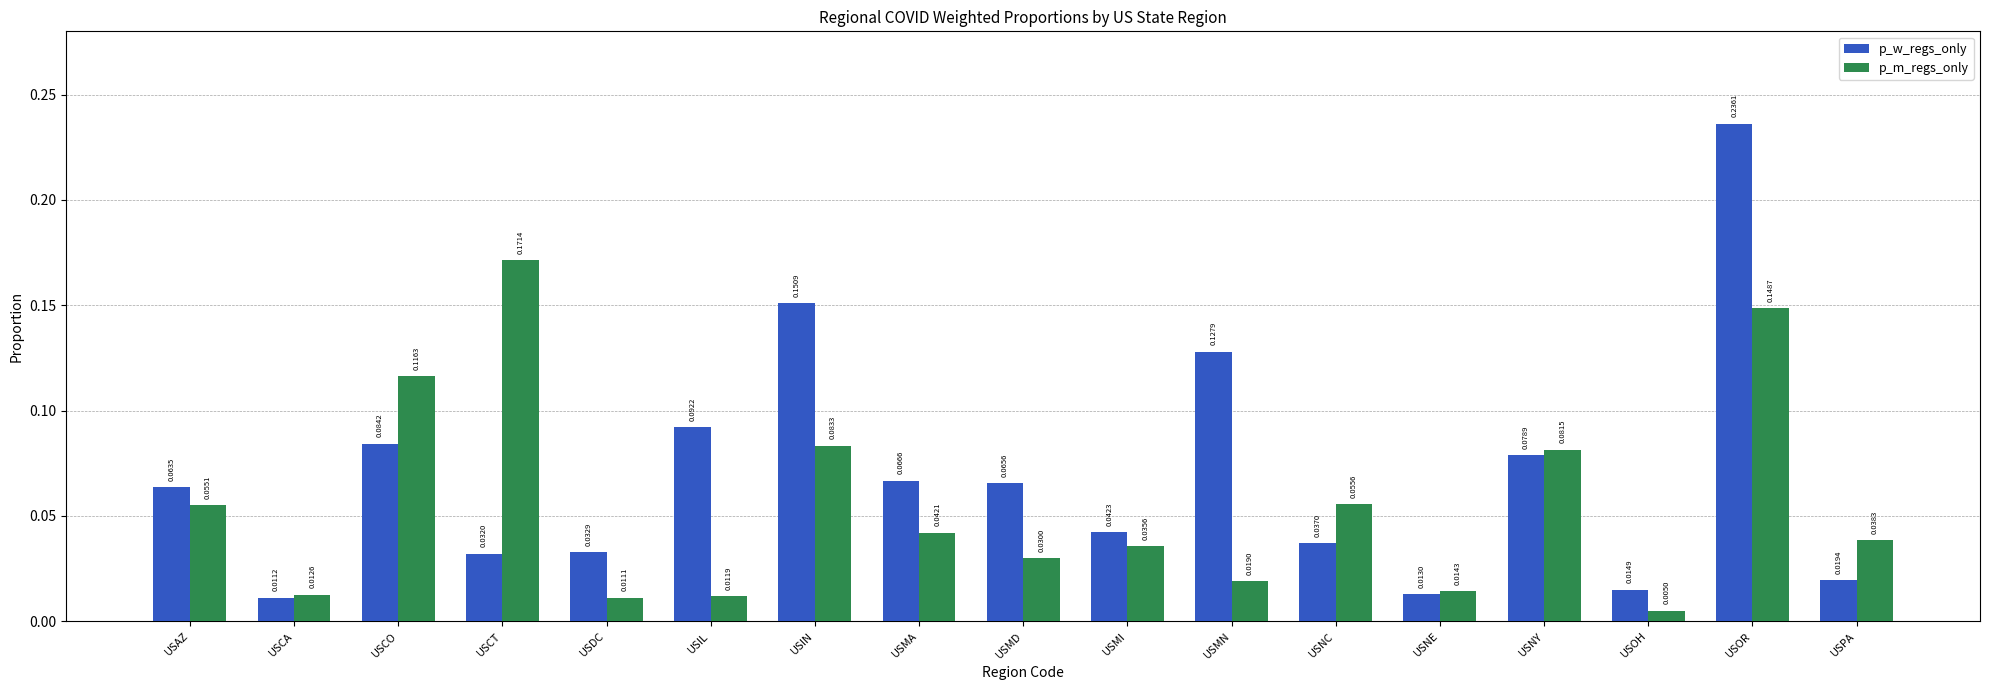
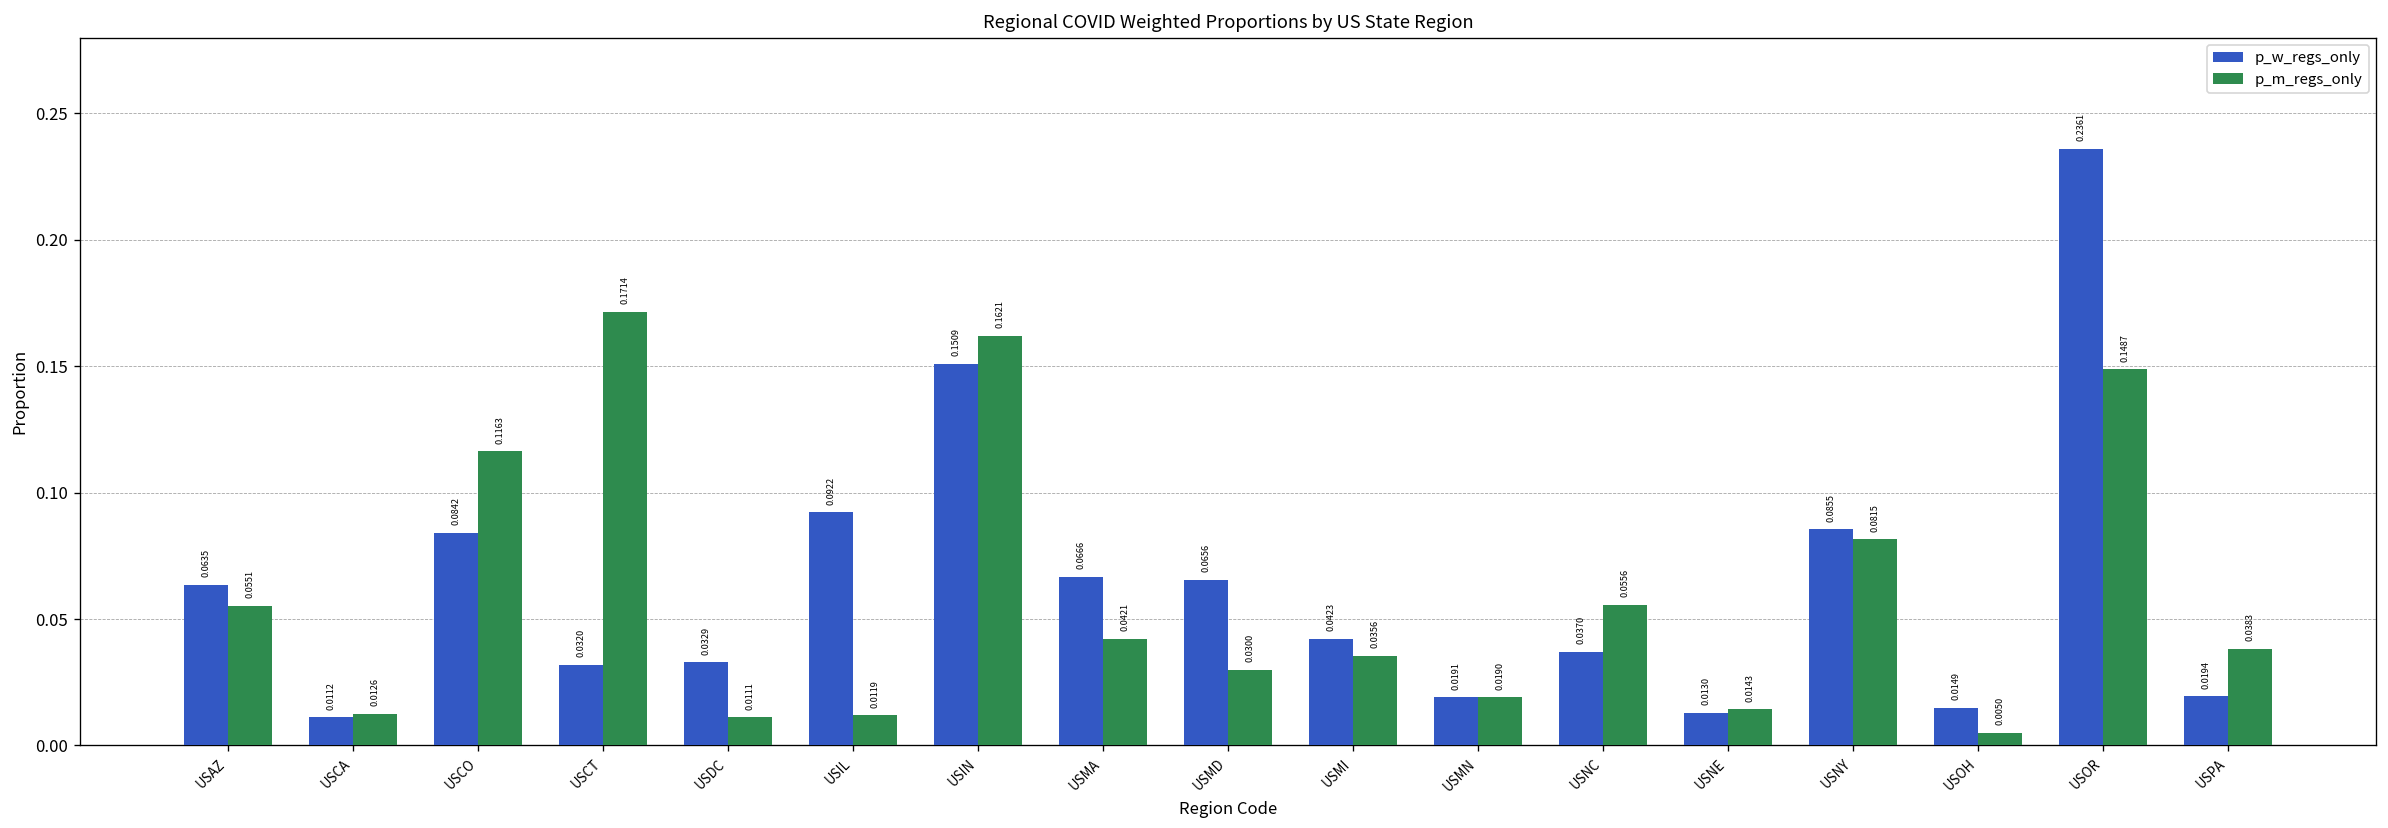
  {
    "p_w_regs_only": {
      "USAZ": 0.0635,
      "USCA": 0.0112,
      "USCO": 0.0842,
      "USCT": 0.0320,
      "USDC": 0.0329,
      "USIL": 0.0922,
      "USIN": 0.1509,
      "USMA": 0.0666,
      "USMD": 0.0656,
      "USMI": 0.0423,
-     "USMN": 0.1279,
+     "USMN": 0.0191,
      "USNC": 0.0370,
      "USNE": 0.0130,
-     "USNY": 0.0789,
+     "USNY": 0.0855,
      "USOH": 0.0149,
      "USOR": 0.2361,
      "USPA": 0.0194
    },
    "p_m_regs_only": {
      "USAZ": 0.0551,
      "USCA": 0.0126,
      "USCO": 0.1163,
      "USCT": 0.1714,
      "USDC": 0.0111,
      "USIL": 0.0119,
-     "USIN": 0.0833,
+     "USIN": 0.1621,
      "USMA": 0.0421,
      "USMD": 0.0300,
      "USMI": 0.0356,
      "USMN": 0.0190,
      "USNC": 0.0556,
      "USNE": 0.0143,
      "USNY": 0.0815,
      "USOH": 0.0050,
      "USOR": 0.1487,
      "USPA": 0.0383
    }
  }
